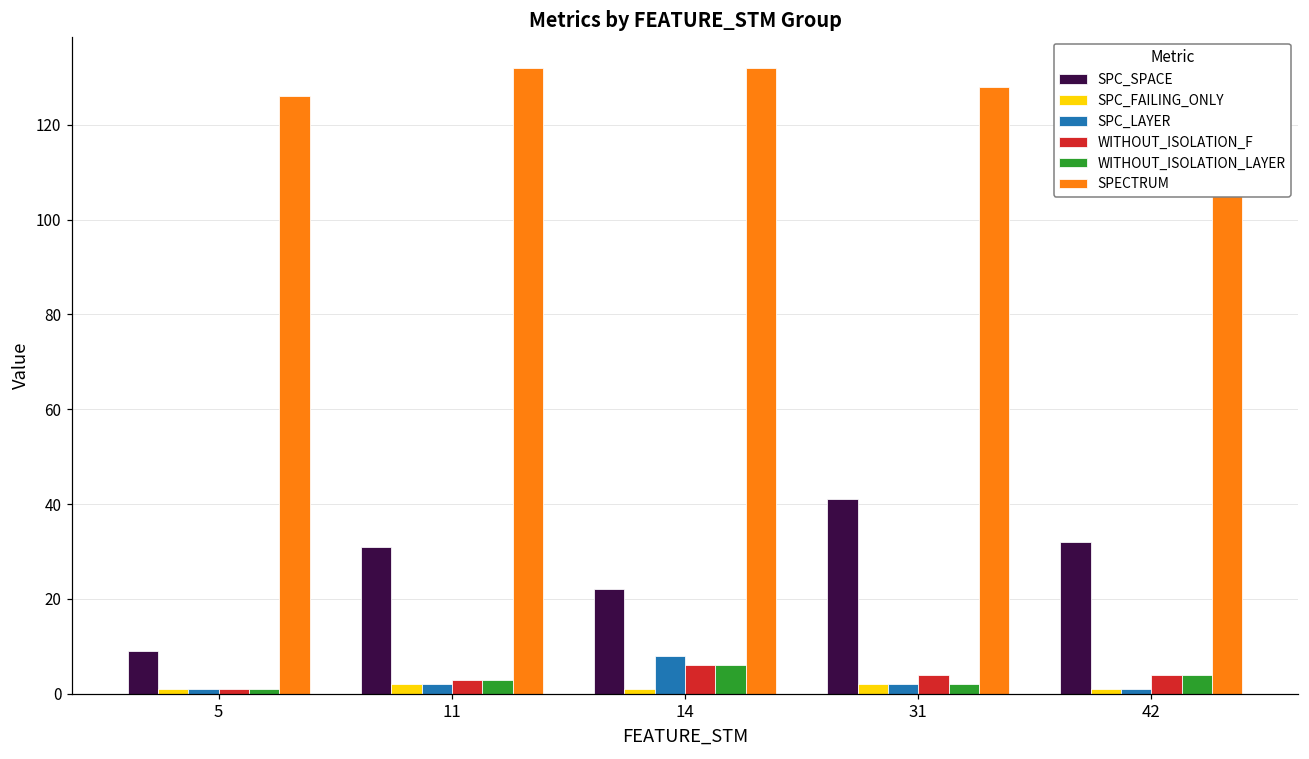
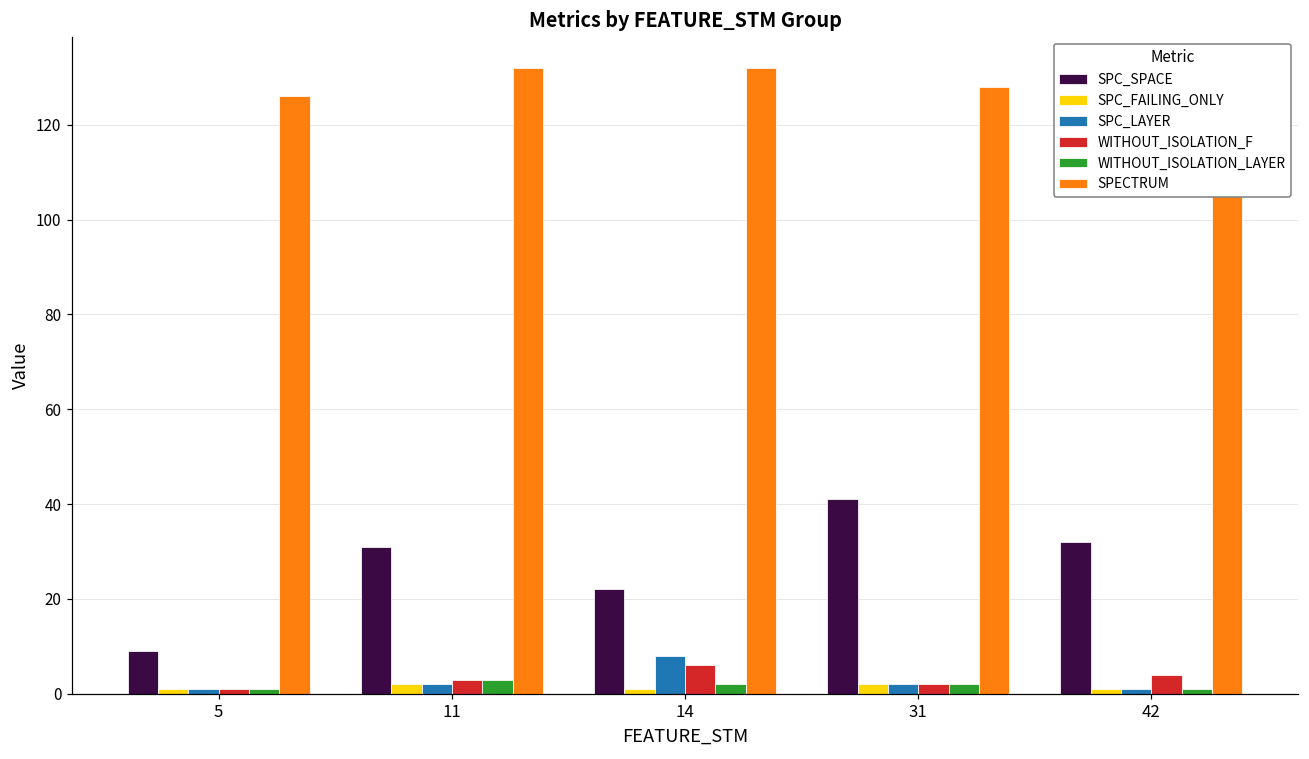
  {
    "SPC_SPACE": {
      "5": 9,
      "11": 31,
      "14": 22,
      "31": 41,
      "42": 32
    },
    "SPC_FAILING_ONLY": {
      "5": 1,
      "11": 2,
      "14": 1,
      "31": 2,
      "42": 1
    },
    "SPC_LAYER": {
      "5": 1,
      "11": 2,
      "14": 8,
      "31": 2,
      "42": 1
    },
    "WITHOUT_ISOLATION_F": {
      "5": 1,
      "11": 3,
      "14": 6,
-     "31": 4,
+     "31": 2,
      "42": 4
    },
    "WITHOUT_ISOLATION_LAYER": {
      "5": 1,
      "11": 3,
-     "14": 6,
+     "14": 2,
      "31": 2,
-     "42": 4
+     "42": 1
    },
    "SPECTRUM": {
      "5": 126,
      "11": 132,
      "14": 132,
      "31": 128
    }
  }
